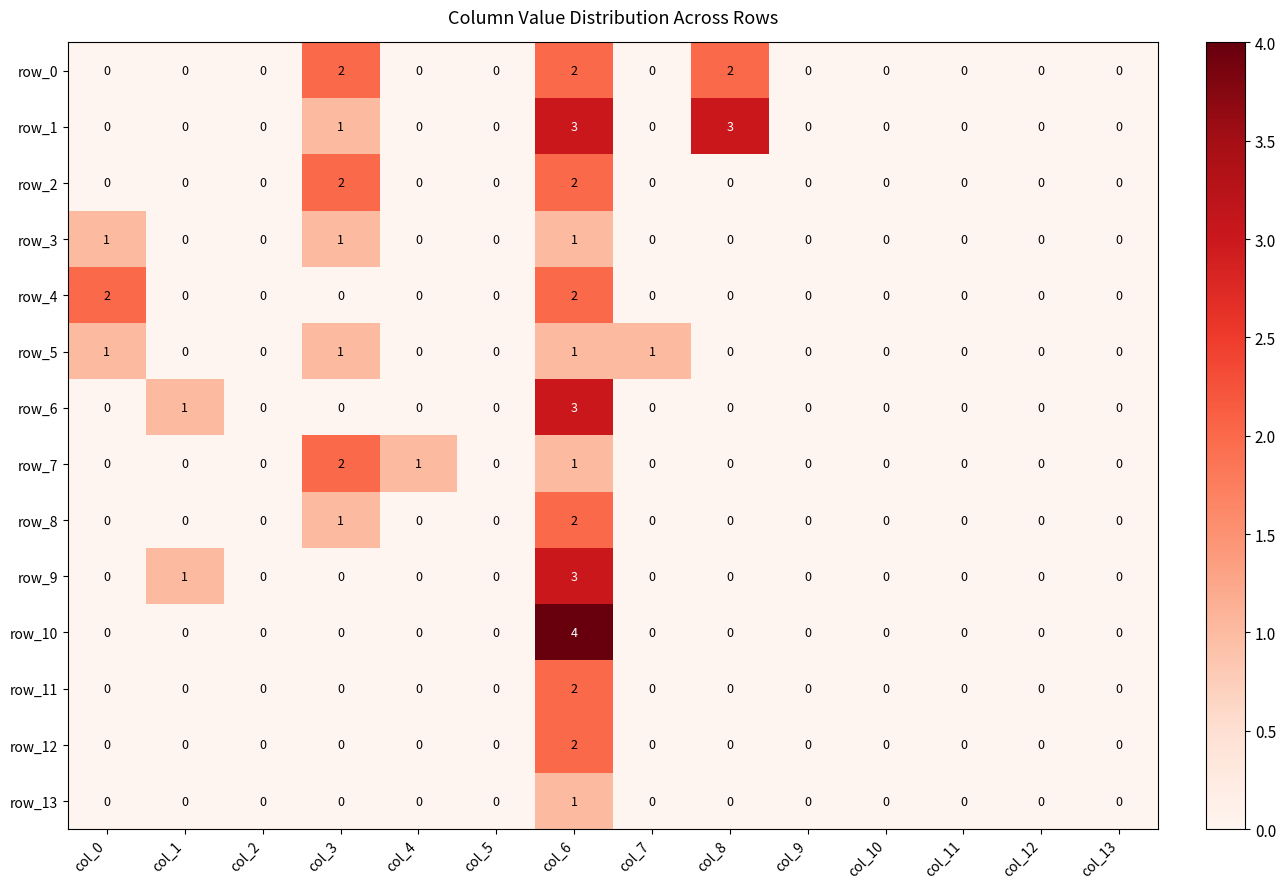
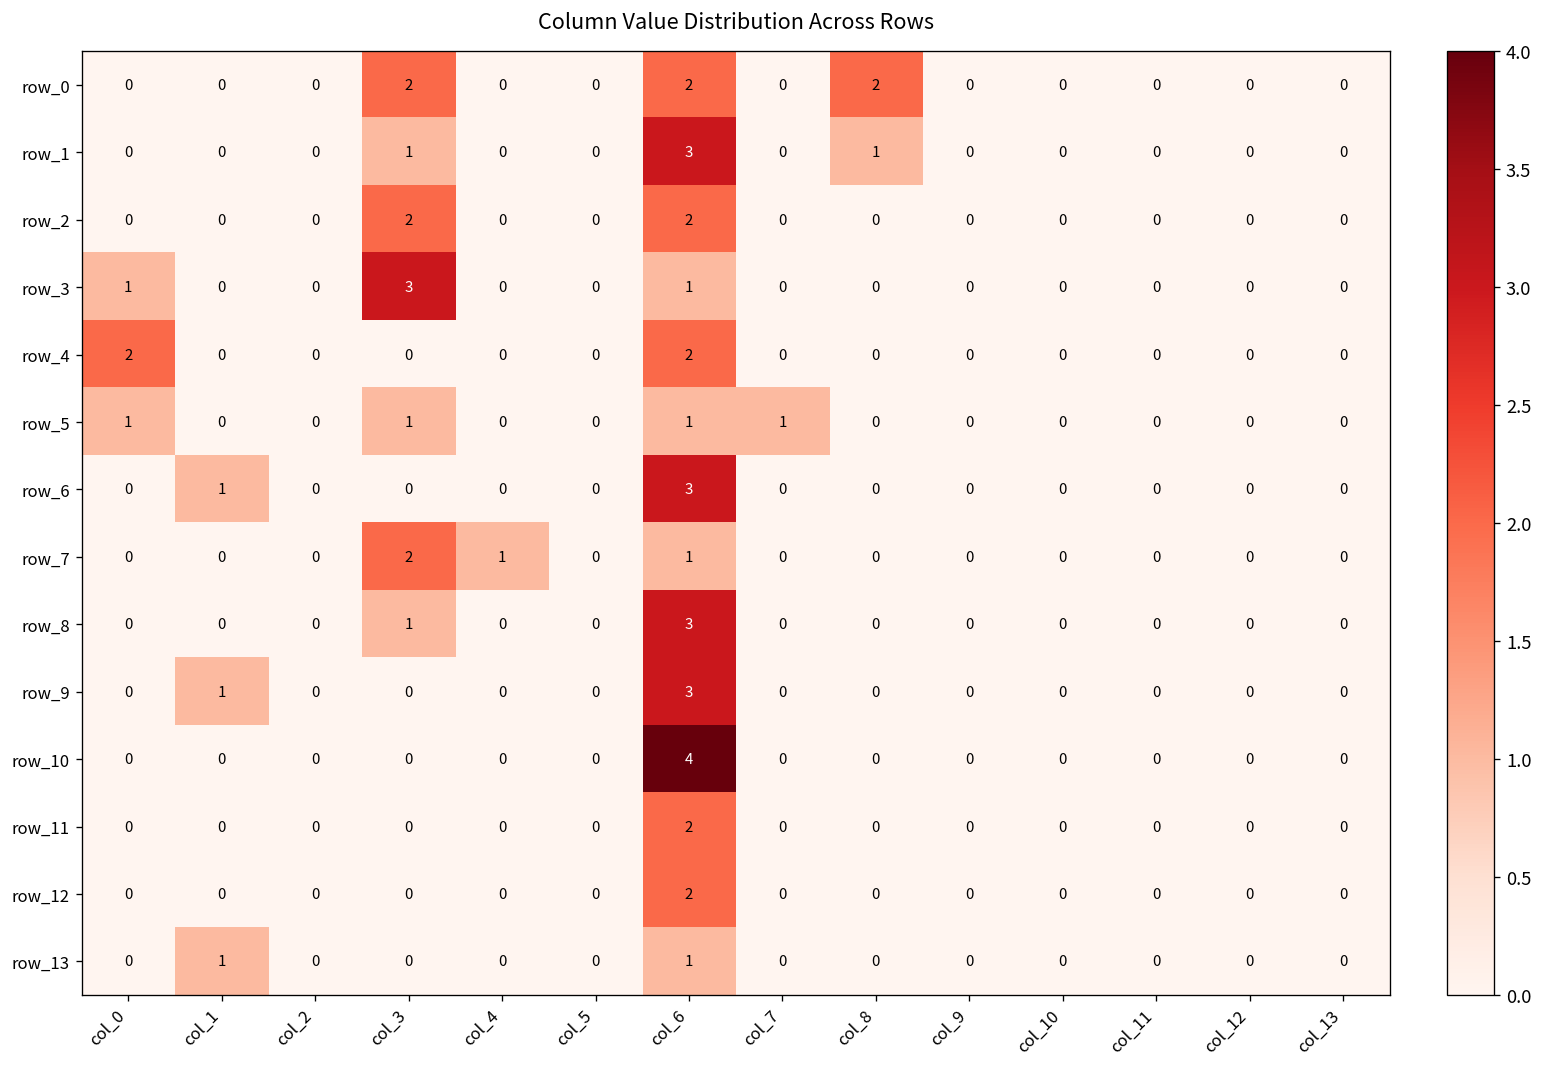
  {
    "row_0": {
      "col_0": 0,
      "col_1": 0,
      "col_2": 0,
      "col_3": 2,
      "col_4": 0,
      "col_5": 0,
      "col_6": 2,
      "col_7": 0,
      "col_8": 2,
      "col_9": 0,
      "col_10": 0,
      "col_11": 0,
      "col_12": 0,
      "col_13": 0
    },
    "row_1": {
      "col_0": 0,
      "col_1": 0,
      "col_2": 0,
      "col_3": 1,
      "col_4": 0,
      "col_5": 0,
      "col_6": 3,
      "col_7": 0,
-     "col_8": 3,
+     "col_8": 1,
      "col_9": 0,
      "col_10": 0,
      "col_11": 0,
      "col_12": 0,
      "col_13": 0
    },
    "row_2": {
      "col_0": 0,
      "col_1": 0,
      "col_2": 0,
      "col_3": 2,
      "col_4": 0,
      "col_5": 0,
      "col_6": 2,
      "col_7": 0,
      "col_8": 0,
      "col_9": 0,
      "col_10": 0,
      "col_11": 0,
      "col_12": 0,
      "col_13": 0
    },
    "row_3": {
      "col_0": 1,
      "col_1": 0,
      "col_2": 0,
-     "col_3": 1,
+     "col_3": 3,
      "col_4": 0,
      "col_5": 0,
      "col_6": 1,
      "col_7": 0,
      "col_8": 0,
      "col_9": 0,
      "col_10": 0,
      "col_11": 0,
      "col_12": 0,
      "col_13": 0
    },
    "row_4": {
      "col_0": 2,
      "col_1": 0,
      "col_2": 0,
      "col_3": 0,
      "col_4": 0,
      "col_5": 0,
      "col_6": 2,
      "col_7": 0,
      "col_8": 0,
      "col_9": 0,
      "col_10": 0,
      "col_11": 0,
      "col_12": 0,
      "col_13": 0
    },
    "row_5": {
      "col_0": 1,
      "col_1": 0,
      "col_2": 0,
      "col_3": 1,
      "col_4": 0,
      "col_5": 0,
      "col_6": 1,
      "col_7": 1,
      "col_8": 0,
      "col_9": 0,
      "col_10": 0,
      "col_11": 0,
      "col_12": 0,
      "col_13": 0
    },
    "row_6": {
      "col_0": 0,
      "col_1": 1,
      "col_2": 0,
      "col_3": 0,
      "col_4": 0,
      "col_5": 0,
      "col_6": 3,
      "col_7": 0,
      "col_8": 0,
      "col_9": 0,
      "col_10": 0,
      "col_11": 0,
      "col_12": 0,
      "col_13": 0
    },
    "row_7": {
      "col_0": 0,
      "col_1": 0,
      "col_2": 0,
      "col_3": 2,
      "col_4": 1,
      "col_5": 0,
      "col_6": 1,
      "col_7": 0,
      "col_8": 0,
      "col_9": 0,
      "col_10": 0,
      "col_11": 0,
      "col_12": 0,
      "col_13": 0
    },
    "row_8": {
      "col_0": 0,
      "col_1": 0,
      "col_2": 0,
      "col_3": 1,
      "col_4": 0,
      "col_5": 0,
-     "col_6": 2,
+     "col_6": 3,
      "col_7": 0,
      "col_8": 0,
      "col_9": 0,
      "col_10": 0,
      "col_11": 0,
      "col_12": 0,
      "col_13": 0
    },
    "row_9": {
      "col_0": 0,
      "col_1": 1,
      "col_2": 0,
      "col_3": 0,
      "col_4": 0,
      "col_5": 0,
      "col_6": 3,
      "col_7": 0,
      "col_8": 0,
      "col_9": 0,
      "col_10": 0,
      "col_11": 0,
      "col_12": 0,
      "col_13": 0
    },
    "row_10": {
      "col_0": 0,
      "col_1": 0,
      "col_2": 0,
      "col_3": 0,
      "col_4": 0,
      "col_5": 0,
      "col_6": 4,
      "col_7": 0,
      "col_8": 0,
      "col_9": 0,
      "col_10": 0,
      "col_11": 0,
      "col_12": 0,
      "col_13": 0
    },
    "row_11": {
      "col_0": 0,
      "col_1": 0,
      "col_2": 0,
      "col_3": 0,
      "col_4": 0,
      "col_5": 0,
      "col_6": 2,
      "col_7": 0,
      "col_8": 0,
      "col_9": 0,
      "col_10": 0,
      "col_11": 0,
      "col_12": 0,
      "col_13": 0
    },
    "row_12": {
      "col_0": 0,
      "col_1": 0,
      "col_2": 0,
      "col_3": 0,
      "col_4": 0,
      "col_5": 0,
      "col_6": 2,
      "col_7": 0,
      "col_8": 0,
      "col_9": 0,
      "col_10": 0,
      "col_11": 0,
      "col_12": 0,
      "col_13": 0
    },
    "row_13": {
      "col_0": 0,
-     "col_1": 0,
+     "col_1": 1,
      "col_2": 0,
      "col_3": 0,
      "col_4": 0,
      "col_5": 0,
      "col_6": 1,
      "col_7": 0,
      "col_8": 0,
      "col_9": 0,
      "col_10": 0,
      "col_11": 0,
      "col_12": 0,
      "col_13": 0
    }
  }
